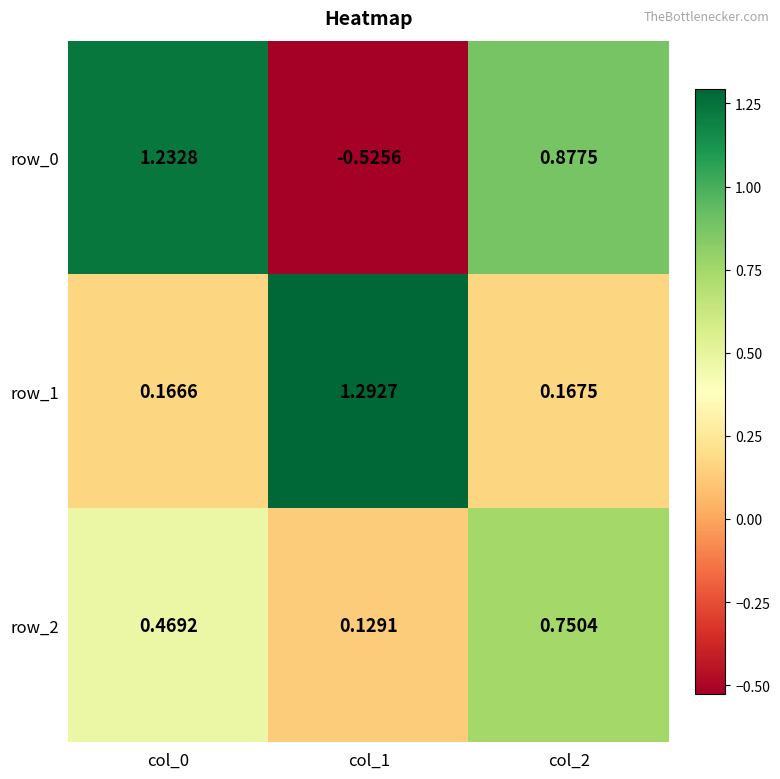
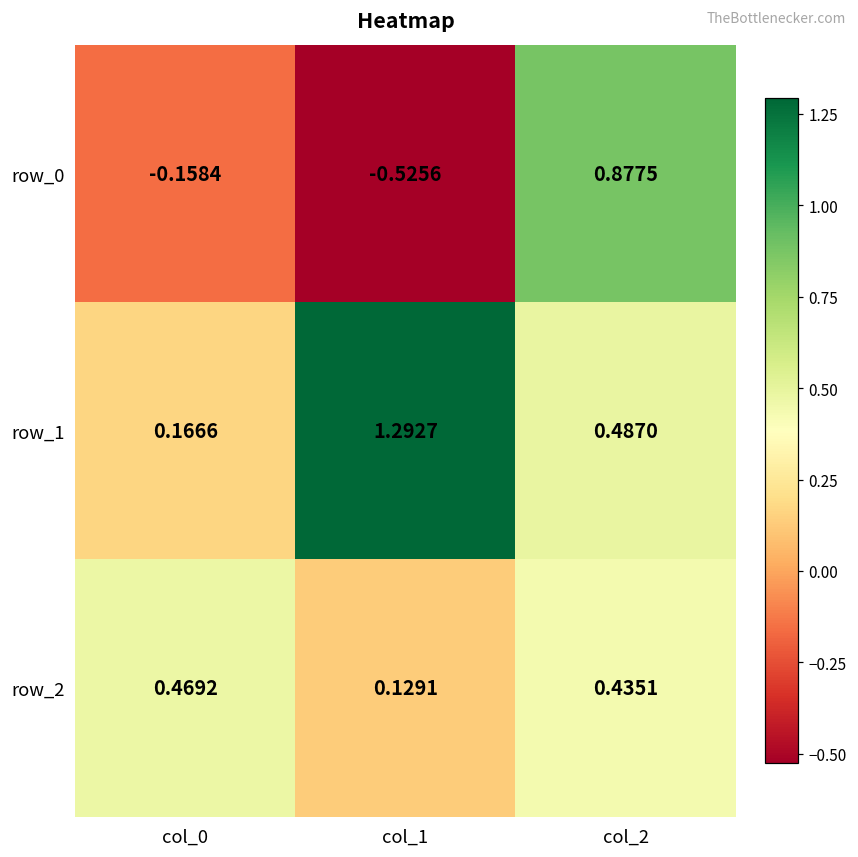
  {
    "row_0": {
-     "col_0": 1.2328,
+     "col_0": -0.1584,
      "col_1": -0.5256,
      "col_2": 0.8775
    },
    "row_1": {
      "col_0": 0.1666,
      "col_1": 1.2927,
-     "col_2": 0.1675
+     "col_2": 0.4870
    },
    "row_2": {
      "col_0": 0.4692,
      "col_1": 0.1291,
-     "col_2": 0.7504
+     "col_2": 0.4351
    }
  }
